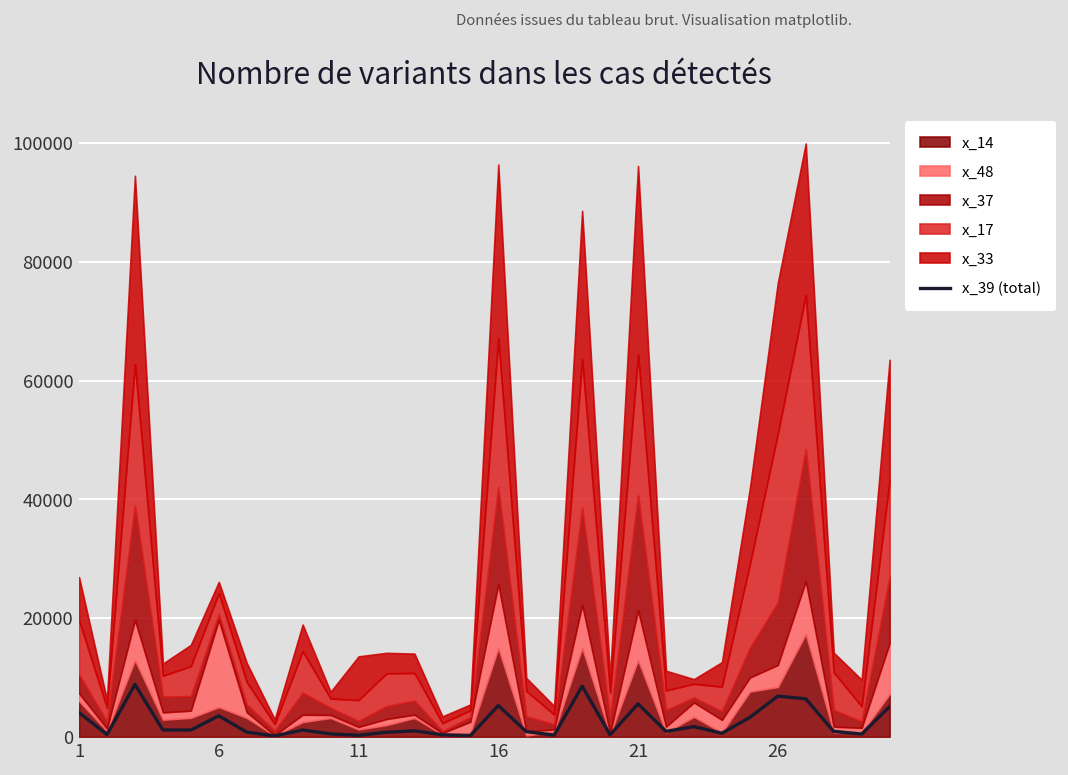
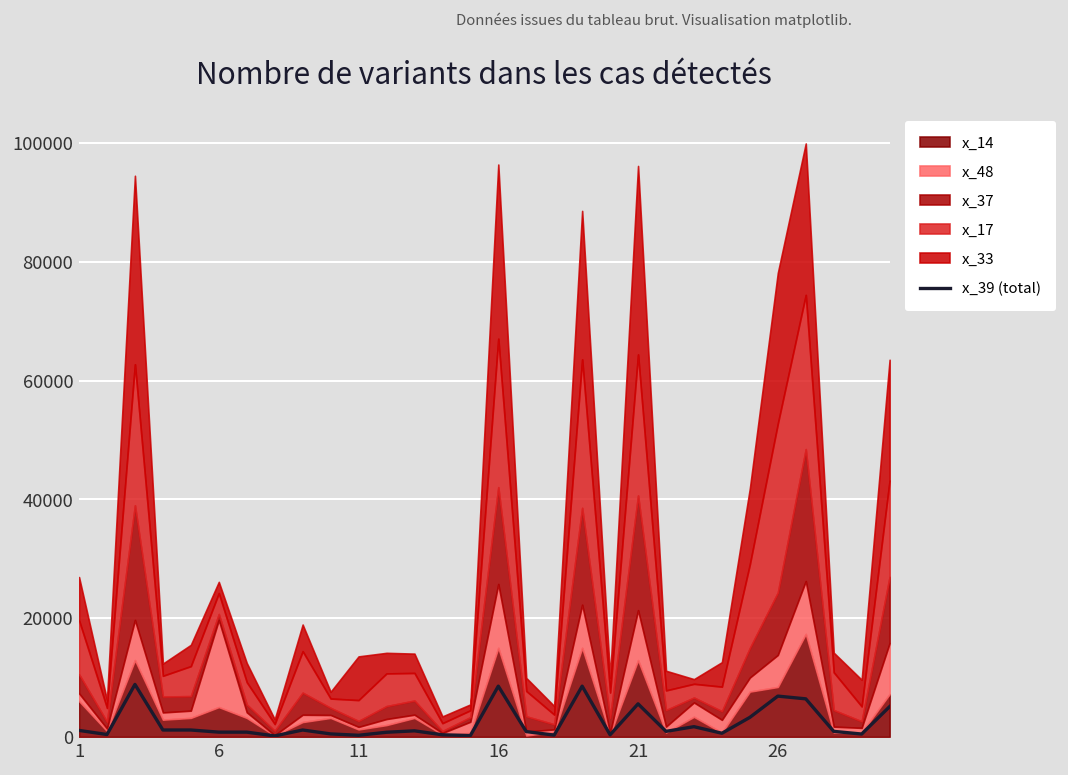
  {
    "x_39 (total)": {
-     "1": 4000,
-     "6": 4000,
+     "1": 1000,
+     "6": 1000,
      "11": 0,
-     "16": 5000,
+     "16": 9000,
      "21": 6000,
      "26": 7000
    },
    "x_48": {
      "1": 1000,
      "6": 15000,
      "16": 11000,
      "21": 8000,
-     "26": 4000
+     "26": 5000
    }
  }
